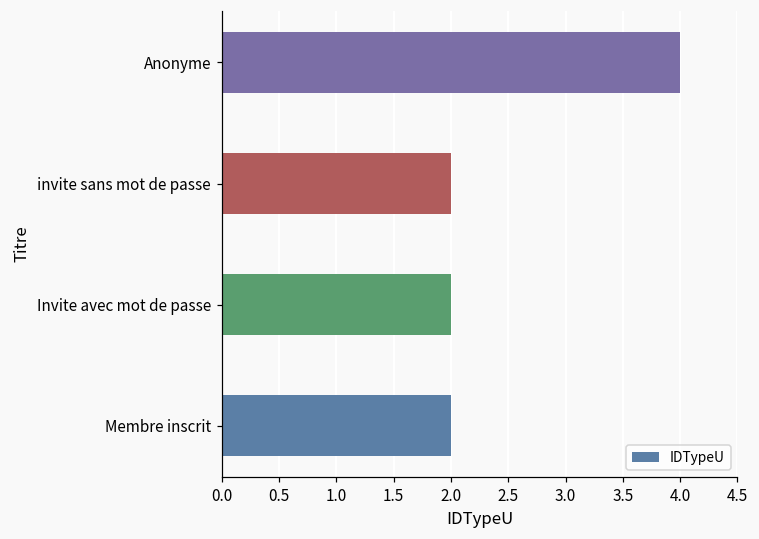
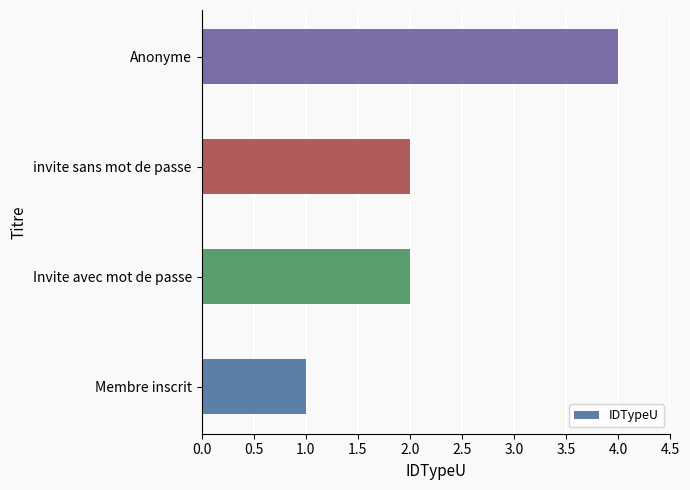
  {
    "Anonyme": 4,
    "invite sans mot de passe": 2,
    "Invite avec mot de passe": 2,
-   "Membre inscrit": 2
+   "Membre inscrit": 1
  }
